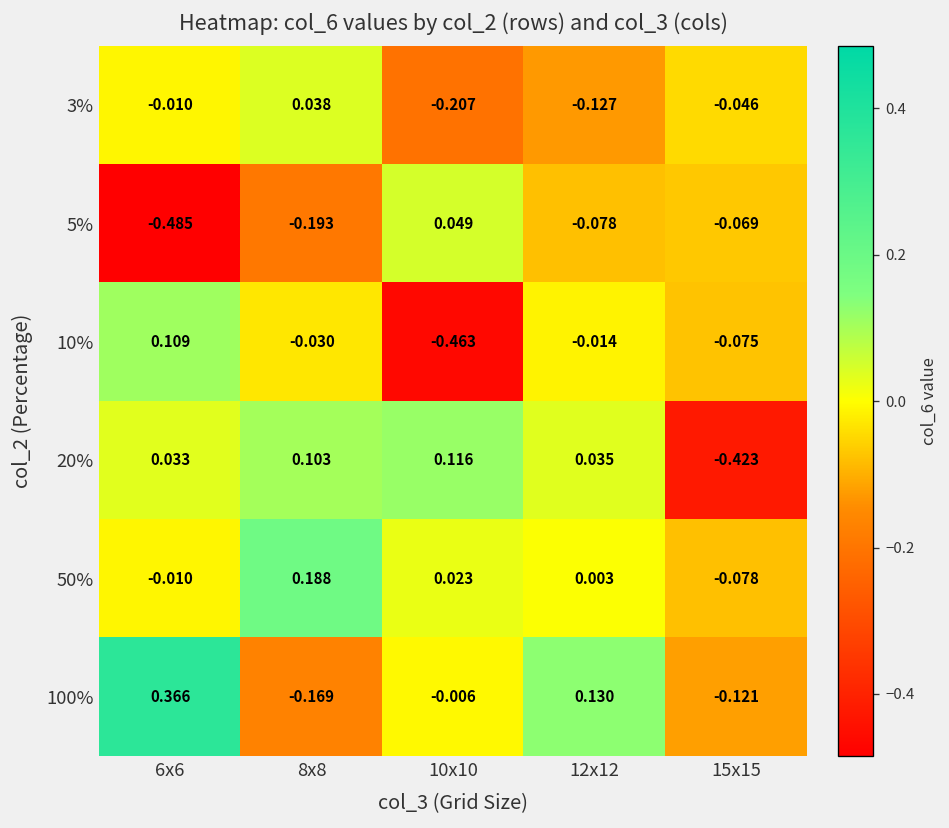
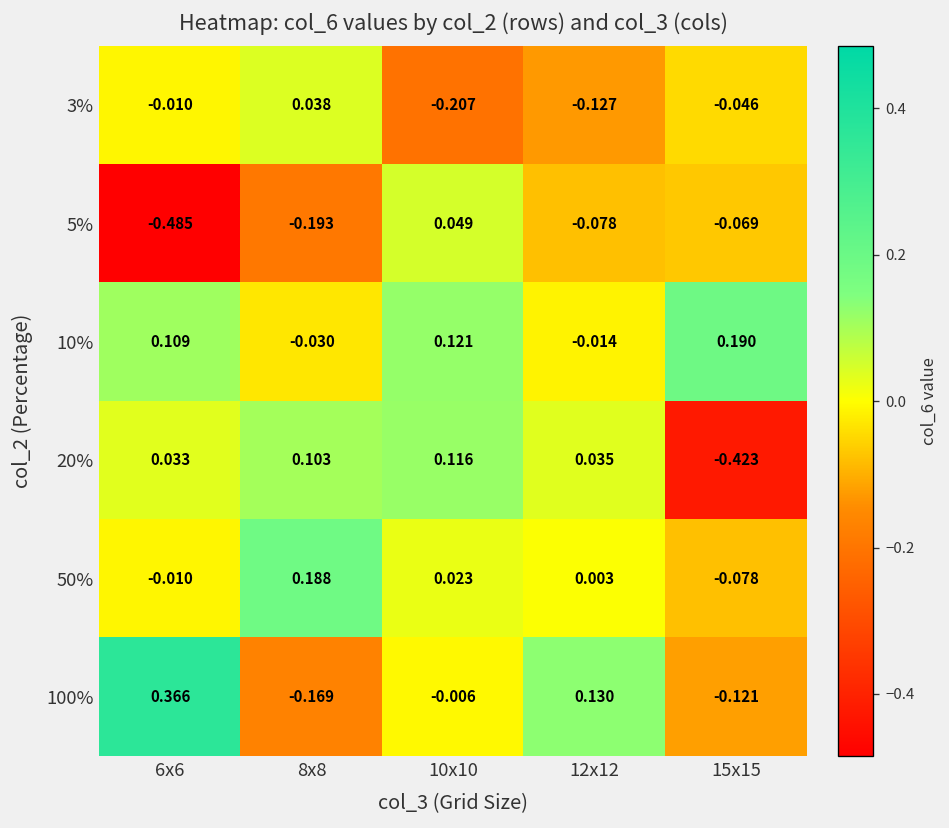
  {
    "3%": {
      "6x6": -0.010,
      "8x8": 0.038,
      "10x10": -0.207,
      "12x12": -0.127,
      "15x15": -0.046
    },
    "5%": {
      "6x6": -0.485,
      "8x8": -0.193,
      "10x10": 0.049,
      "12x12": -0.078,
      "15x15": -0.069
    },
    "10%": {
      "6x6": 0.109,
      "8x8": -0.030,
-     "10x10": -0.463,
+     "10x10": 0.121,
      "12x12": -0.014,
-     "15x15": -0.075
+     "15x15": 0.190
    },
    "20%": {
      "6x6": 0.033,
      "8x8": 0.103,
      "10x10": 0.116,
      "12x12": 0.035,
      "15x15": -0.423
    },
    "50%": {
      "6x6": -0.010,
      "8x8": 0.188,
      "10x10": 0.023,
      "12x12": 0.003,
      "15x15": -0.078
    },
    "100%": {
      "6x6": 0.366,
      "8x8": -0.169,
      "10x10": -0.006,
      "12x12": 0.130,
      "15x15": -0.121
    }
  }
